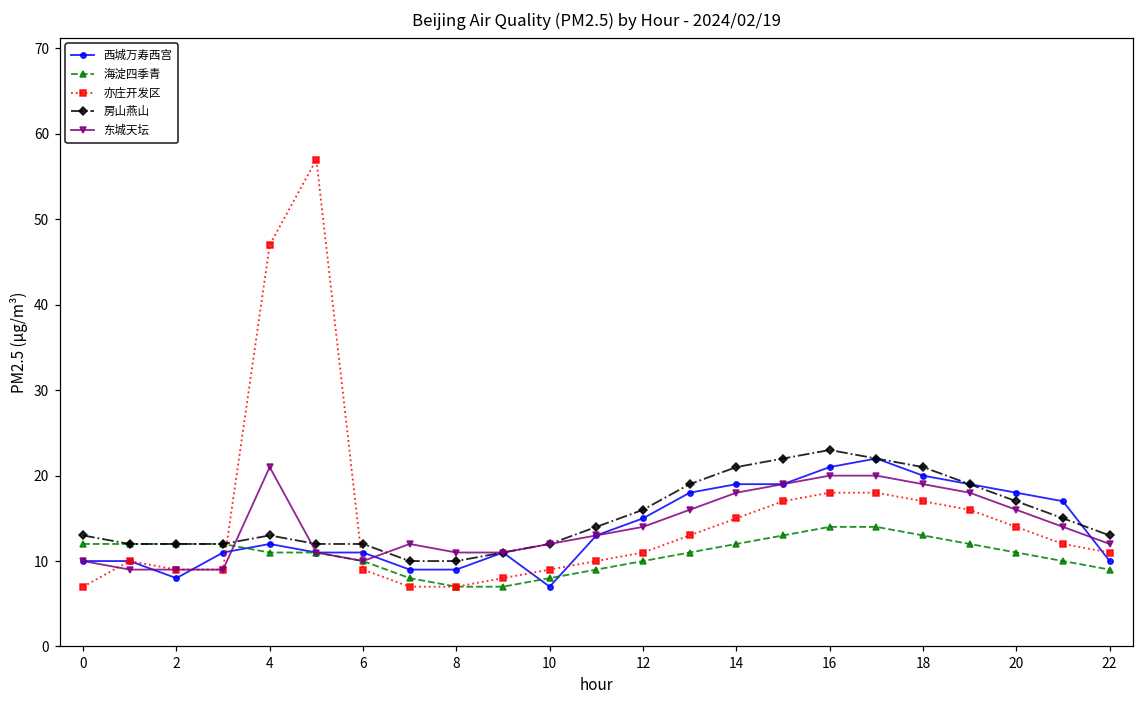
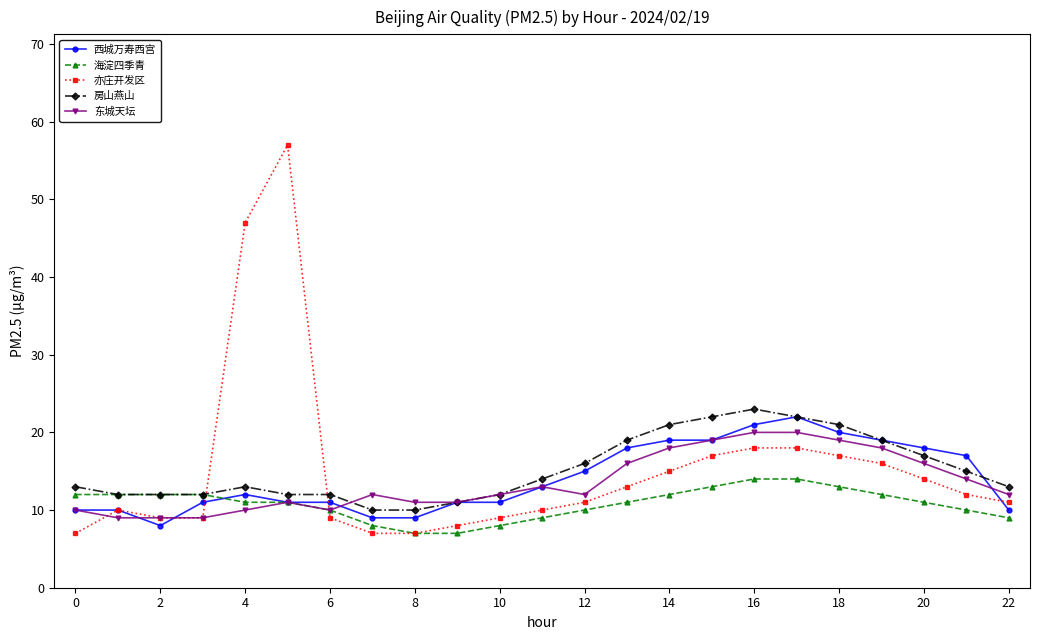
  {
    "西城万寿西宫": {
      "2": 8,
      "4": 12,
      "6": 11,
      "8": 9,
-     "10": 7,
+     "10": 11,
      "12": 15,
      "14": 19,
      "16": 21,
      "18": 20,
      "20": 18,
      "22": 10
    },
    "海淀四季青": {
      "0": 12,
      "4": 11,
      "10": 8,
      "12": 10,
      "14": 12,
      "16": 14,
      "18": 13,
      "20": 11,
      "22": 9
    },
    "亦庄开发区": {
      "0": 7,
      "4": 47,
      "6": 9,
      "10": 9,
      "12": 11,
      "14": 15,
      "16": 18,
      "18": 17,
      "20": 14,
      "22": 11
    },
    "房山燕山": {
      "0": 13,
      "4": 13,
      "6": 12,
      "8": 10,
      "12": 16,
      "14": 21,
      "16": 23,
      "18": 21,
      "20": 17,
      "22": 13
    },
    "东城天坛": {
-     "4": 21,
+     "4": 10,
      "8": 11,
-     "12": 14,
+     "12": 12,
      "14": 18,
      "16": 20,
      "18": 19,
      "20": 16,
      "22": 12
    }
  }
